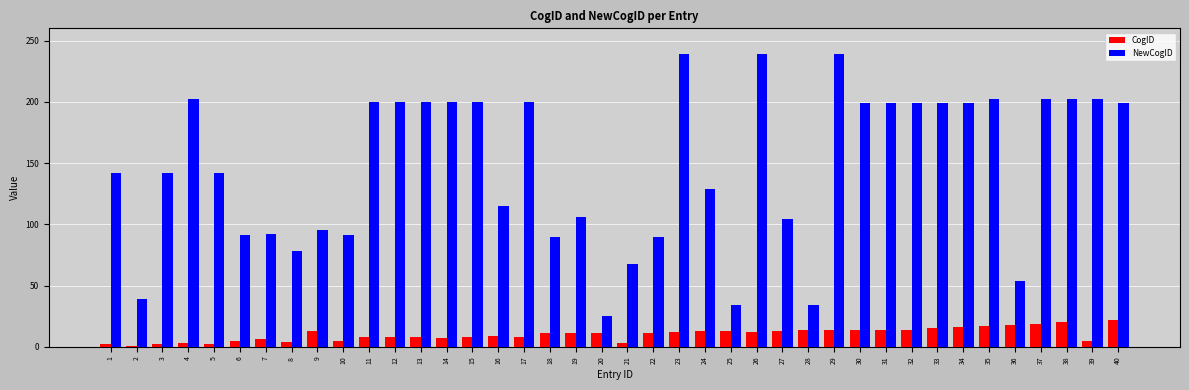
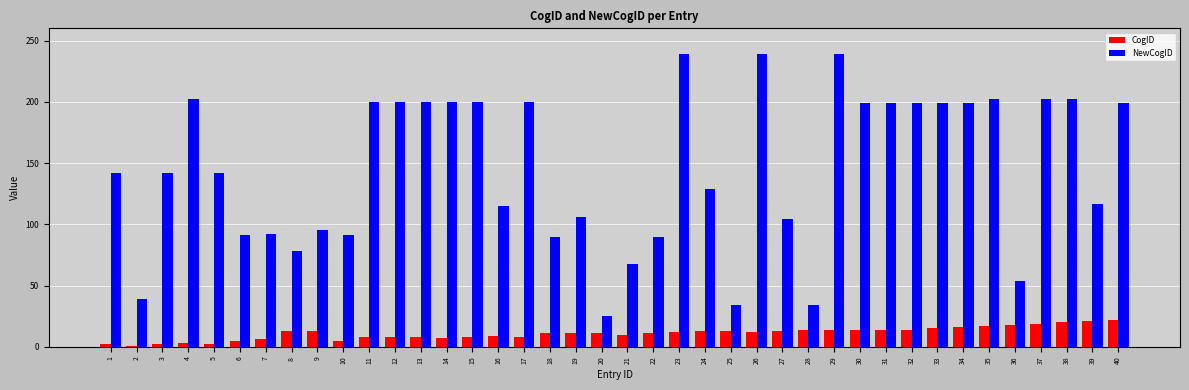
  {
    "CogID": {
      "4": 3,
      "6": 5,
      "7": 6,
-     "8": 4,
+     "8": 13,
      "9": 13,
      "10": 5,
      "11": 8,
      "12": 8,
      "13": 8,
      "14": 7,
      "15": 8,
      "16": 9,
      "17": 8,
      "18": 11,
      "19": 11,
      "20": 11,
-     "21": 3,
+     "21": 10,
      "22": 11,
      "23": 12,
      "24": 13,
      "25": 13,
      "26": 12,
      "27": 13,
      "28": 14,
      "29": 14,
      "30": 14,
      "31": 14,
      "32": 14,
      "33": 15,
      "34": 16,
      "35": 17,
      "36": 18,
      "37": 19,
      "38": 20,
-     "39": 5,
+     "39": 21,
      "40": 22
    },
    "NewCogID": {
      "1": 142,
      "2": 39,
      "3": 142,
      "4": 202,
      "5": 142,
      "6": 91,
      "7": 92,
      "8": 78,
      "9": 95,
      "10": 91,
      "11": 200,
      "12": 200,
      "13": 200,
      "14": 200,
      "15": 200,
      "16": 115,
      "17": 200,
      "18": 90,
      "19": 106,
      "20": 25,
      "21": 68,
      "22": 90,
      "23": 239,
      "24": 129,
      "25": 34,
      "26": 239,
      "27": 104,
      "28": 34,
      "29": 239,
      "30": 199,
      "31": 199,
      "32": 199,
      "33": 199,
      "34": 199,
      "35": 202,
      "36": 54,
      "37": 202,
      "38": 202,
-     "39": 202,
+     "39": 117,
      "40": 199
    }
  }
